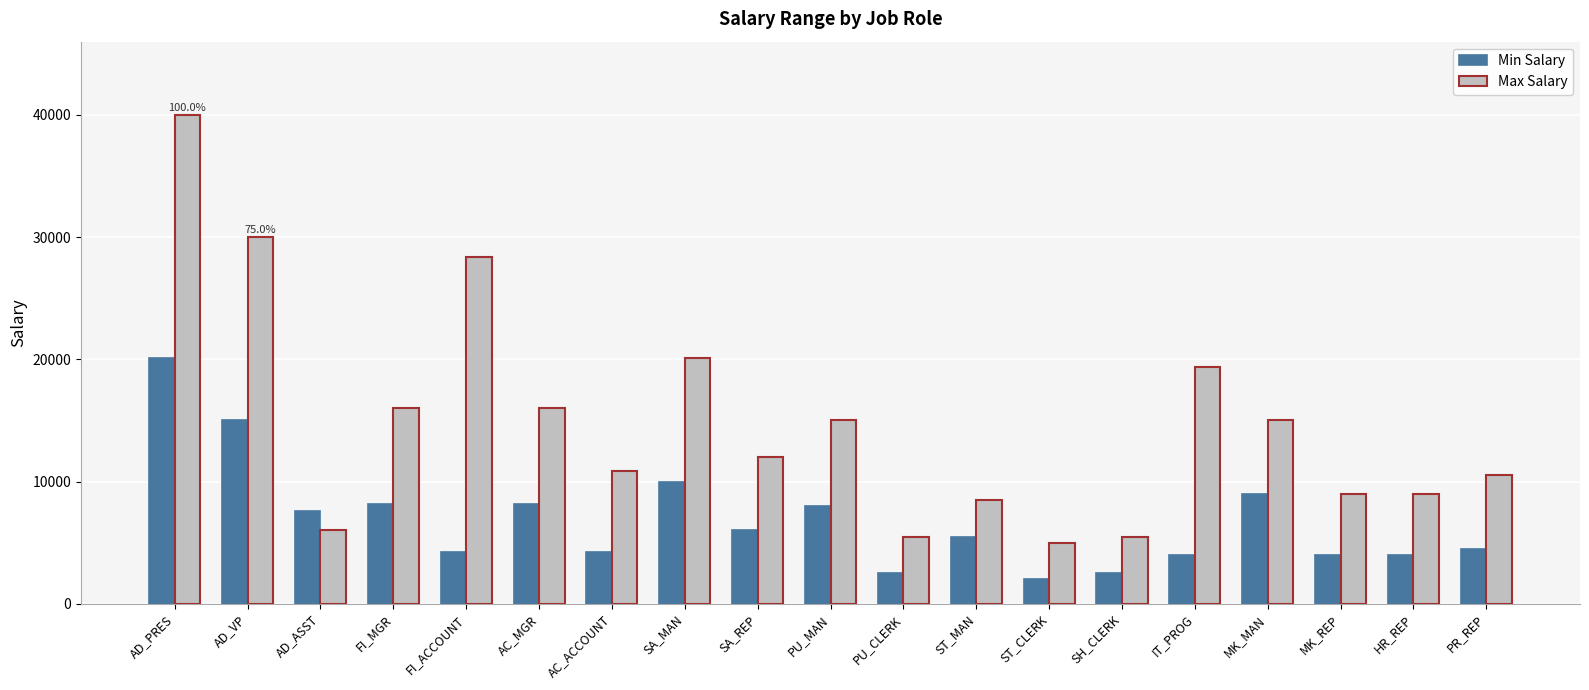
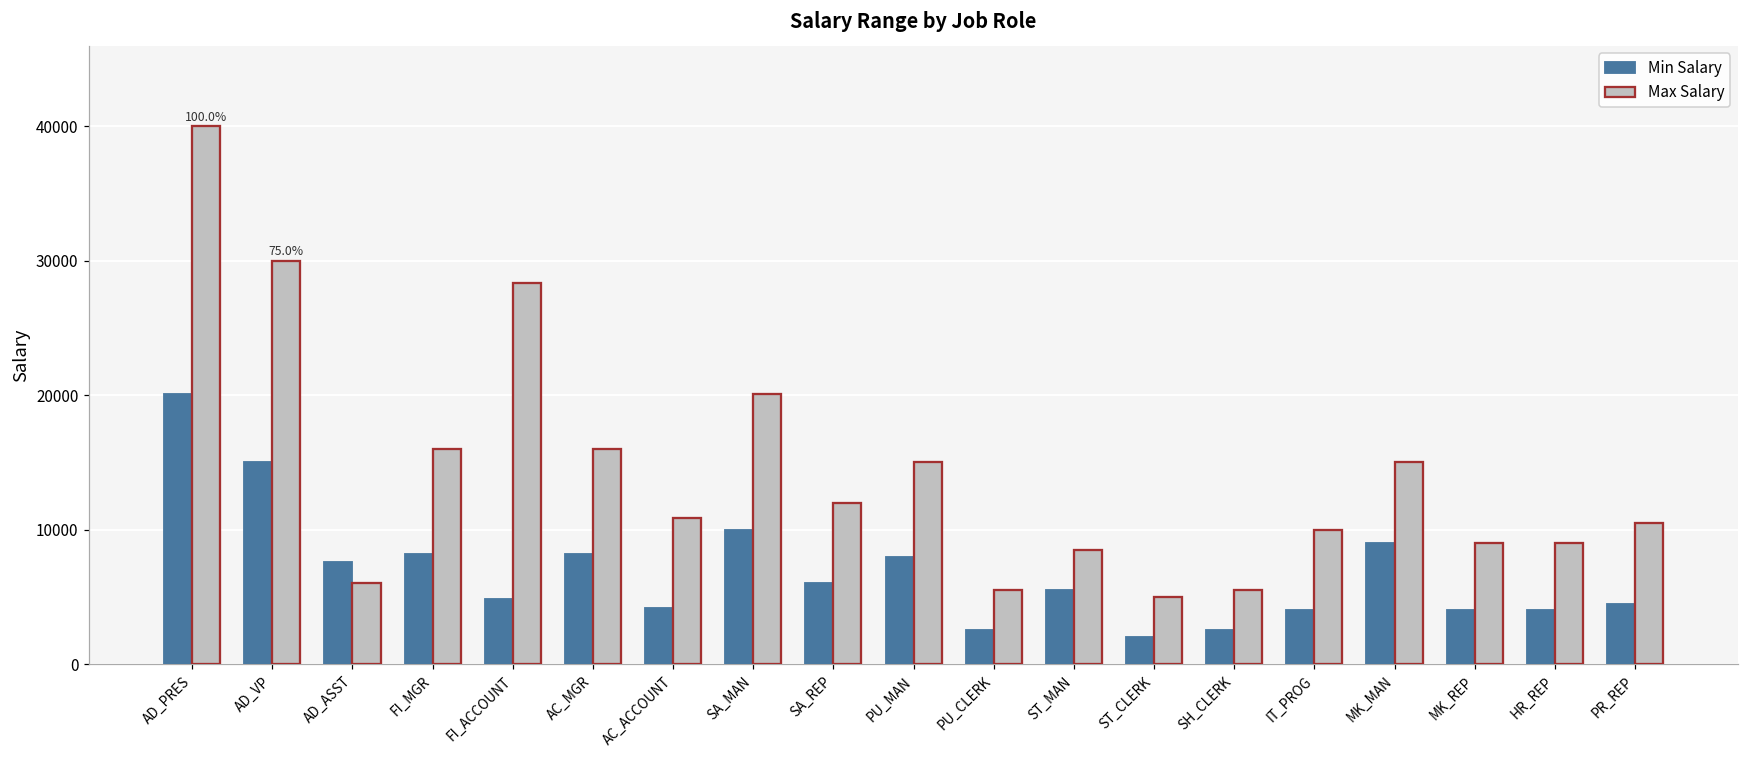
  {
    "Min Salary": {
      "AD_PRES": 20100,
      "AD_VP": 15000,
      "AD_ASST": 7600,
      "FI_MGR": 8200,
-     "FI_ACCOUNT": 4200,
+     "FI_ACCOUNT": 4900,
      "AC_MGR": 8200,
      "AC_ACCOUNT": 4200,
      "SA_MAN": 10000,
      "SA_REP": 6000,
      "PU_MAN": 8000,
      "PU_CLERK": 2500,
      "ST_MAN": 5500,
      "ST_CLERK": 2000,
      "SH_CLERK": 2500,
      "IT_PROG": 4000,
      "MK_MAN": 9000,
      "MK_REP": 4000,
      "HR_REP": 4000,
      "PR_REP": 4500
    },
    "Max Salary": {
      "AD_ASST": 6000,
      "FI_MGR": 16000,
      "FI_ACCOUNT": 28400,
      "AC_MGR": 16000,
      "AC_ACCOUNT": 10900,
      "SA_MAN": 20100,
      "SA_REP": 12000,
      "PU_MAN": 15000,
      "PU_CLERK": 5500,
      "ST_MAN": 8500,
      "ST_CLERK": 5000,
      "SH_CLERK": 5500,
-     "IT_PROG": 19400,
+     "IT_PROG": 10000,
      "MK_MAN": 15000,
      "MK_REP": 9000,
      "HR_REP": 9000,
      "PR_REP": 10500
    }
  }
